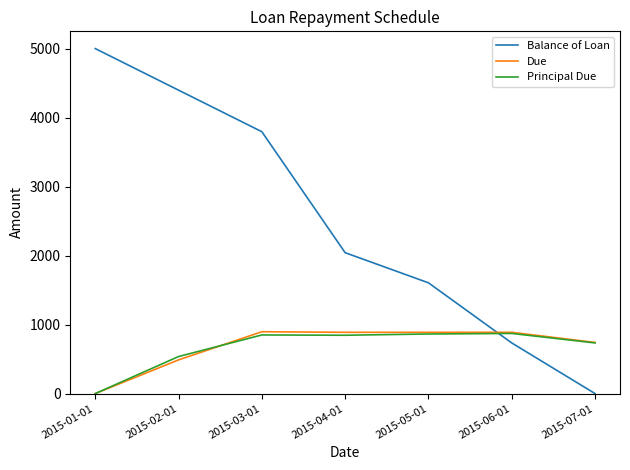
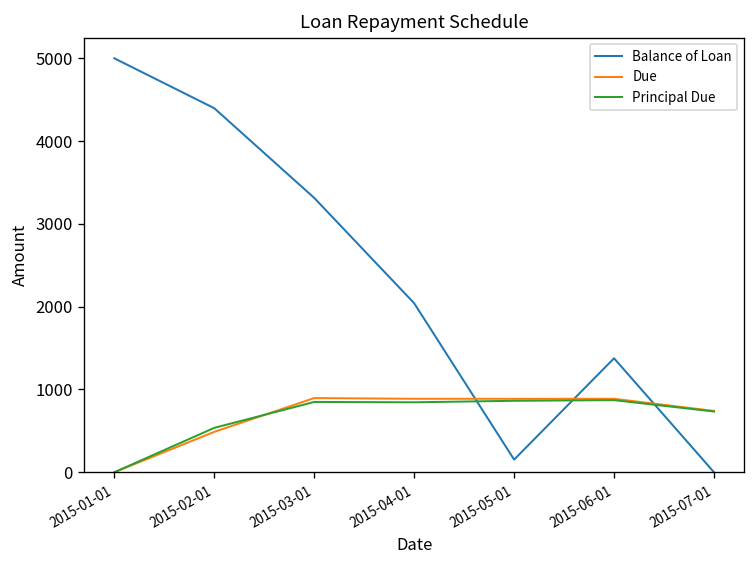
  {
    "Balance of Loan": {
      "2015-01-01": 5000,
      "2015-02-01": 4400,
-     "2015-03-01": 3800,
+     "2015-03-01": 3300,
      "2015-04-01": 2000,
-     "2015-05-01": 1600,
-     "2015-06-01": 700,
+     "2015-05-01": 200,
+     "2015-06-01": 1400,
      "2015-07-01": 0
    },
    "Due": {
      "2015-02-01": 500,
      "2015-03-01": 900,
      "2015-04-01": 900
    },
    "Principal Due": {
      "2015-02-01": 500,
      "2015-03-01": 800,
      "2015-04-01": 800
    }
  }
